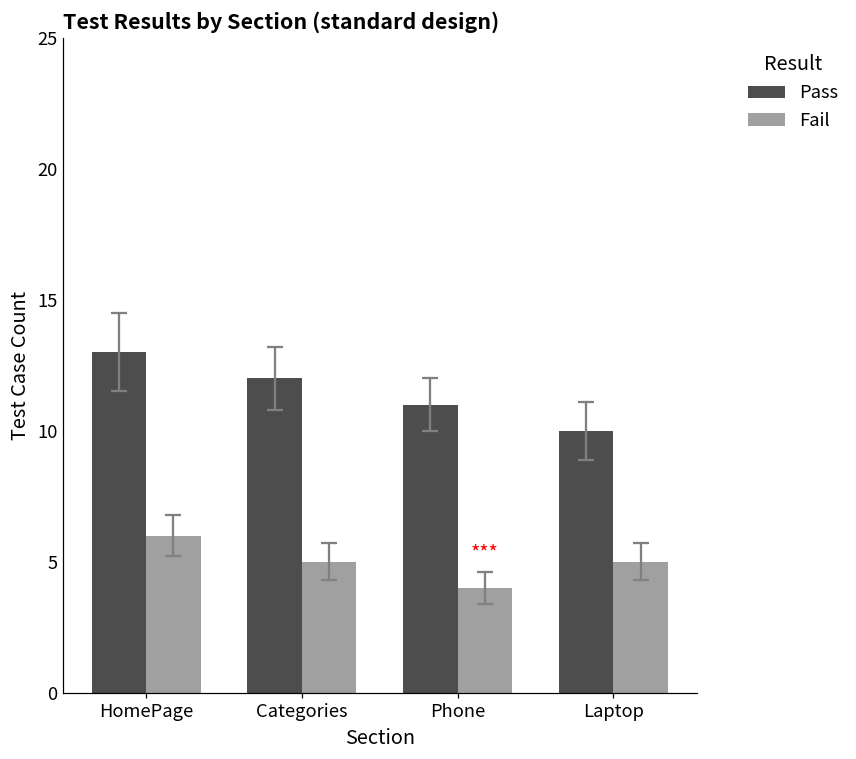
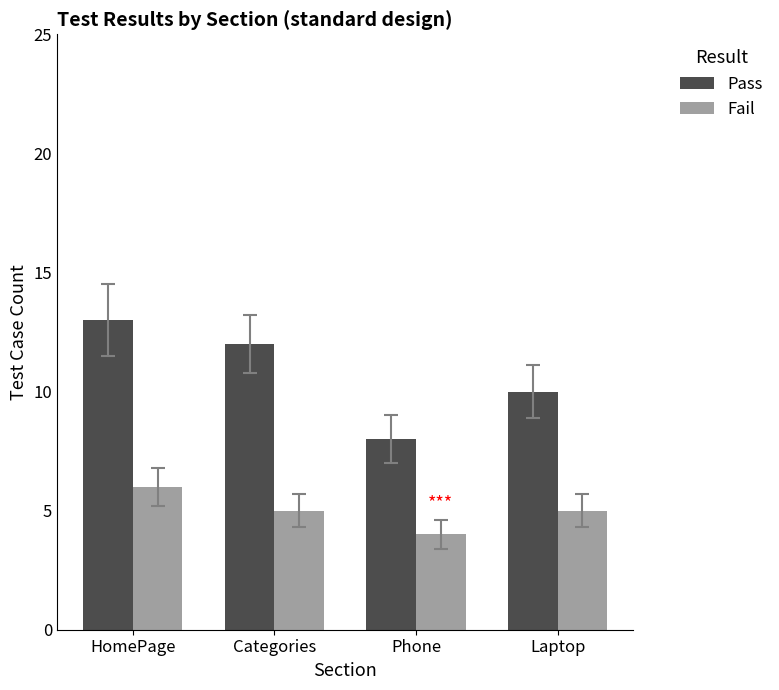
  {
    "Pass": {
      "HomePage": 13,
      "Categories": 12,
-     "Phone": 11,
+     "Phone": 8,
      "Laptop": 10
    },
    "Fail": {
      "HomePage": 6,
      "Categories": 5,
      "Phone": 4,
      "Laptop": 5
    }
  }
